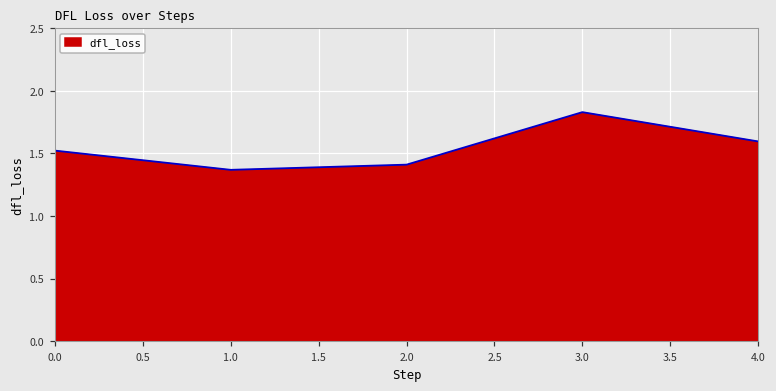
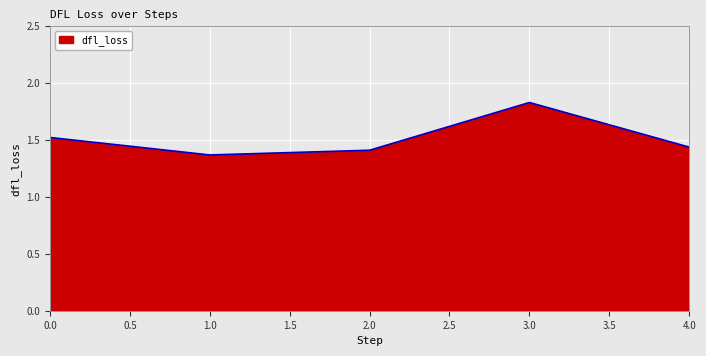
  {
    "0.0": 1.52,
    "1.0": 1.37,
    "2.0": 1.41,
    "3.0": 1.83,
-   "4.0": 1.60
+   "4.0": 1.44
  }
